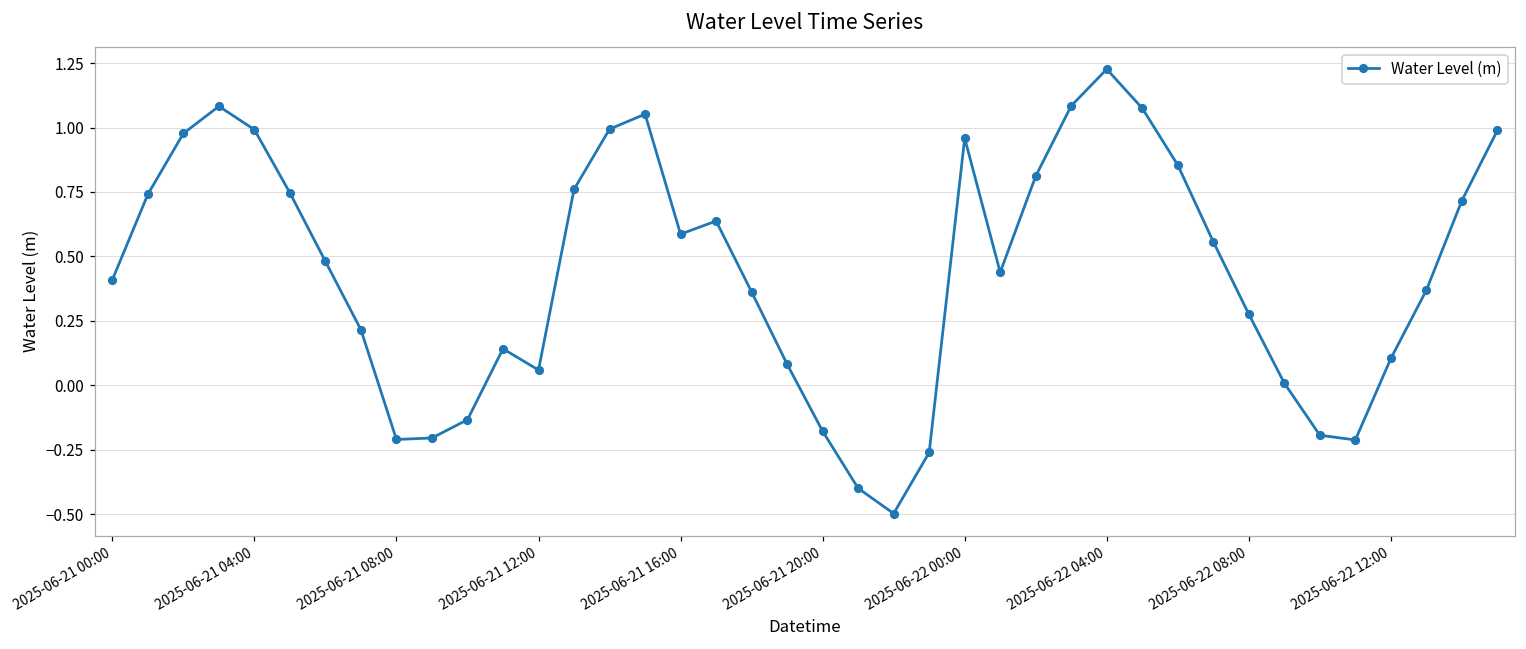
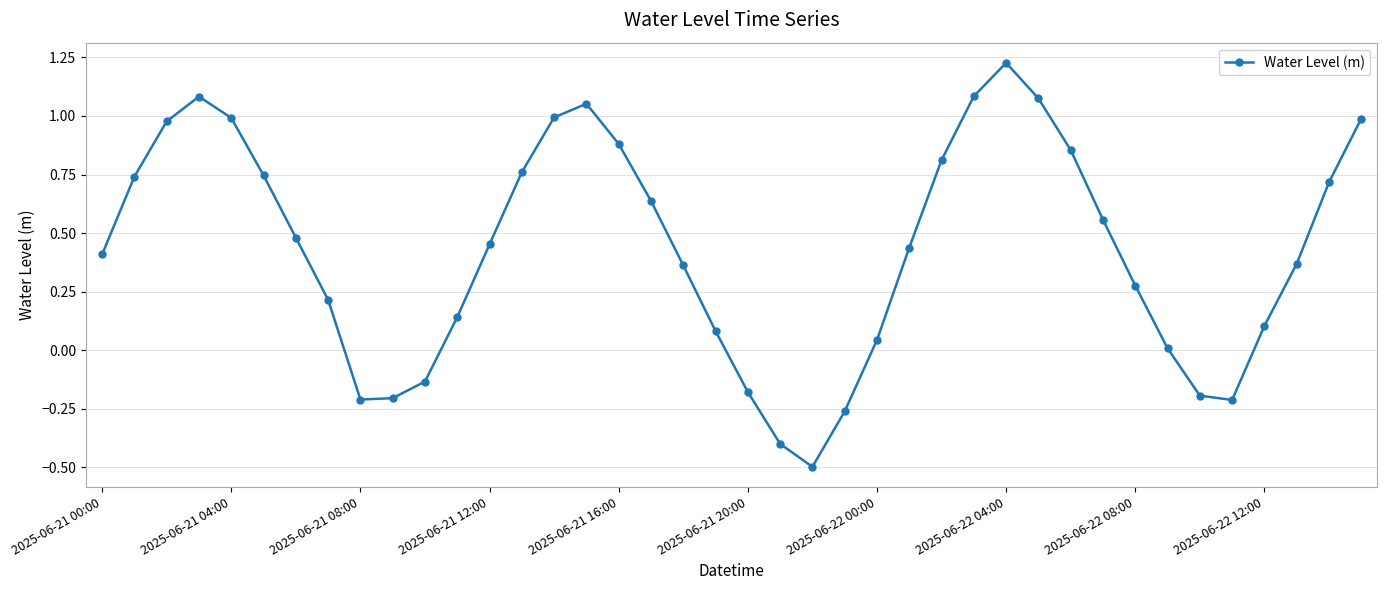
  {
    "2025-06-21 00:00": 0.41,
    "2025-06-21 04:00": 0.99,
    "2025-06-21 08:00": -0.21,
-   "2025-06-21 12:00": 0.06,
-   "2025-06-21 16:00": 0.59,
+   "2025-06-21 12:00": 0.45,
+   "2025-06-21 16:00": 0.88,
    "2025-06-21 20:00": -0.18,
-   "2025-06-22 00:00": 0.96,
+   "2025-06-22 00:00": 0.04,
    "2025-06-22 04:00": 1.23,
    "2025-06-22 08:00": 0.28,
    "2025-06-22 12:00": 0.10
  }
